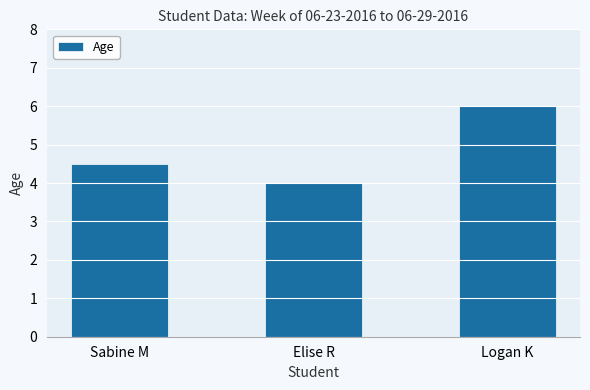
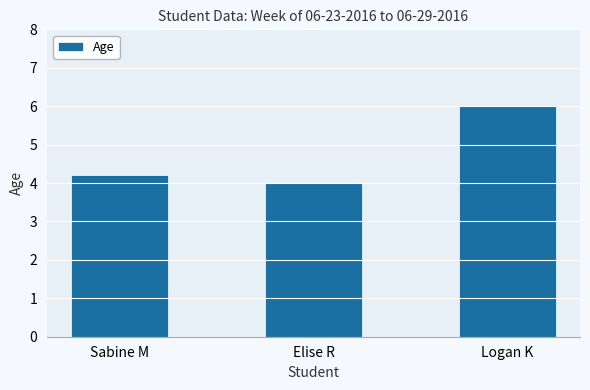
  {
-   "Sabine M": 4.5,
+   "Sabine M": 4.2,
    "Elise R": 4.0,
    "Logan K": 6.0
  }
